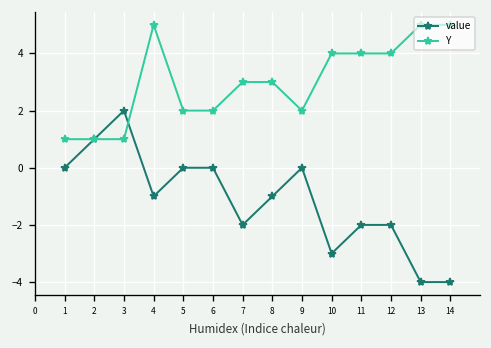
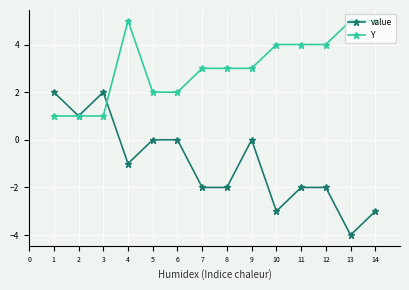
  {
    "value": {
-     "1": 0,
+     "1": 2,
      "3": 2,
      "4": -1,
      "5": 0,
      "6": 0,
      "7": -2,
-     "8": -1,
+     "8": -2,
      "9": 0,
      "10": -3,
      "11": -2,
      "12": -2,
      "13": -4,
-     "14": -4
+     "14": -3
    },
    "Y": {
      "1": 1,
      "3": 1,
      "4": 5,
      "5": 2,
      "6": 2,
      "7": 3,
      "8": 3,
-     "9": 2,
+     "9": 3,
      "10": 4,
      "11": 4,
      "12": 4
    }
  }
